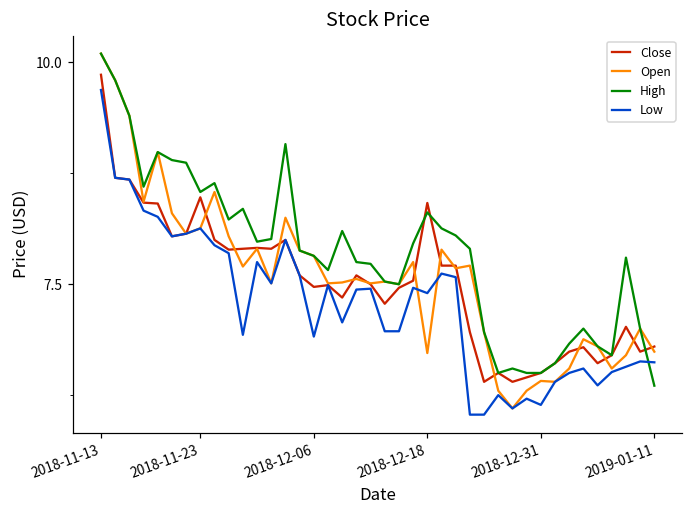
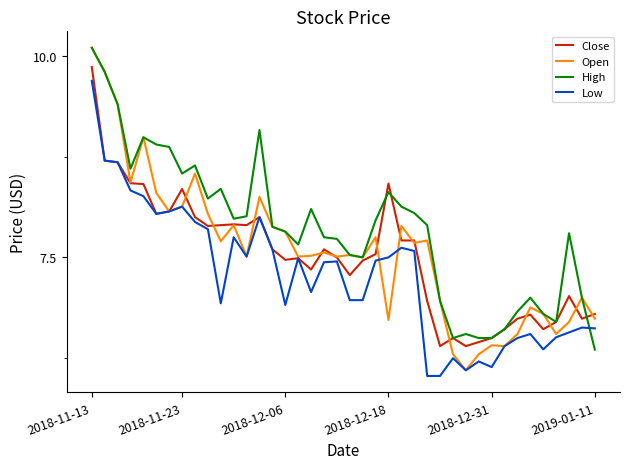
  {
    "Close": {
      "2018-11-13": 9.9,
-     "2018-11-23": 8.5,
+     "2018-11-23": 8.3,
      "2018-12-06": 7.5,
      "2018-12-18": 8.4,
      "2019-01-11": 6.8
    },
    "Open": {
      "2018-12-18": 6.7,
      "2018-12-31": 6.4,
      "2019-01-11": 6.7
    },
    "High": {
      "2018-11-23": 8.5,
      "2018-12-18": 8.3,
      "2019-01-11": 6.4
    },
    "Low": {
      "2018-11-13": 9.7,
      "2018-12-06": 6.9,
-     "2018-12-18": 7.4,
+     "2018-12-18": 7.5,
      "2018-12-31": 6.1,
      "2019-01-11": 6.6
    }
  }
